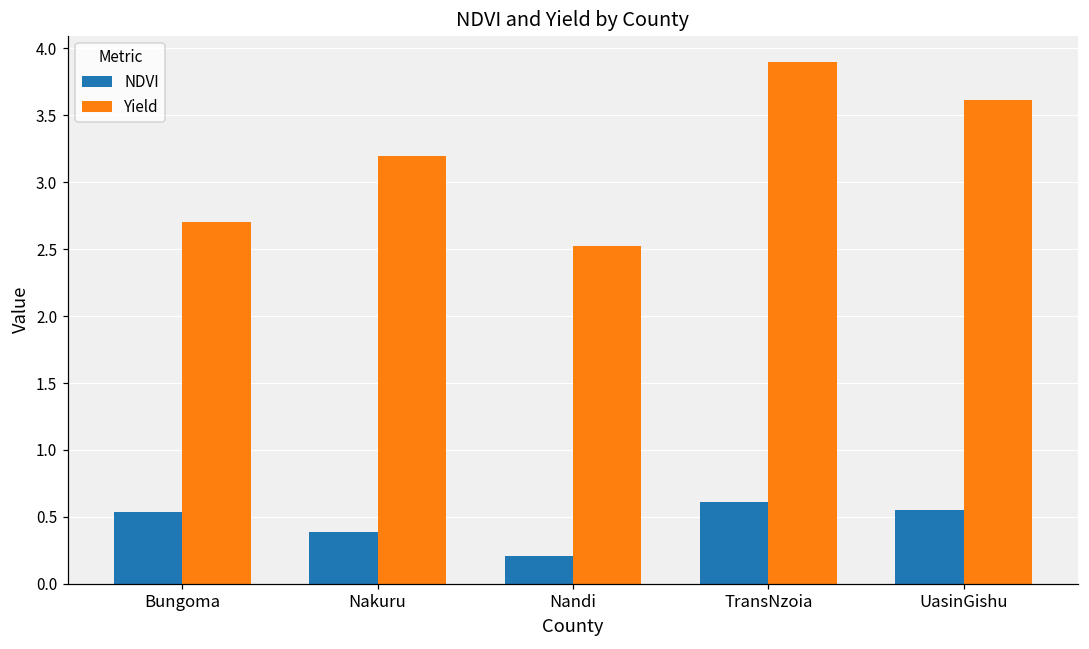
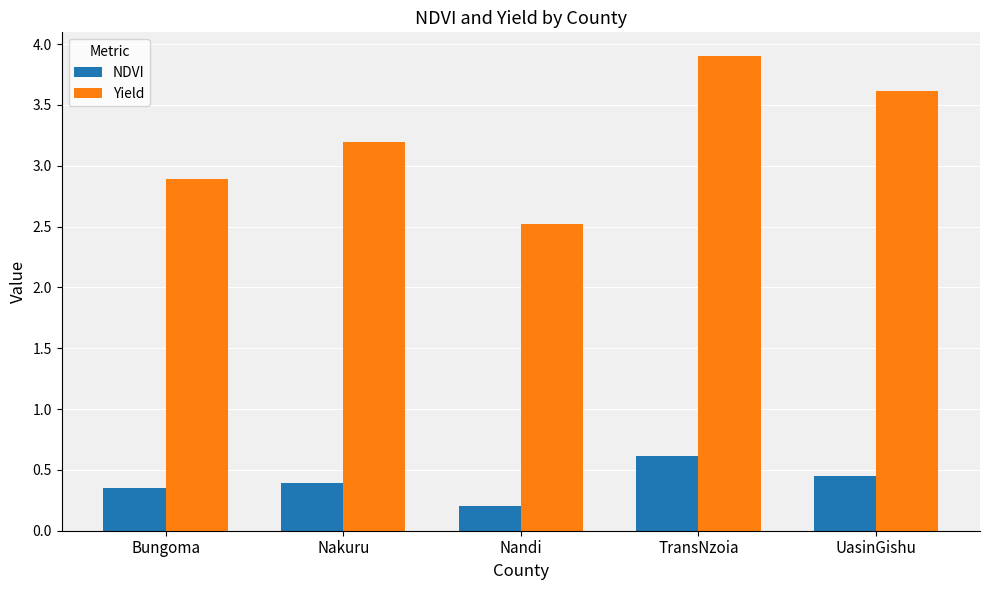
  {
    "NDVI": {
-     "Bungoma": 0.54,
+     "Bungoma": 0.35,
      "Nakuru": 0.39,
      "Nandi": 0.21,
      "TransNzoia": 0.61,
-     "UasinGishu": 0.55
+     "UasinGishu": 0.45
    },
    "Yield": {
-     "Bungoma": 2.70,
+     "Bungoma": 2.89,
      "Nakuru": 3.20,
      "Nandi": 2.52,
      "TransNzoia": 3.90,
      "UasinGishu": 3.61
    }
  }
